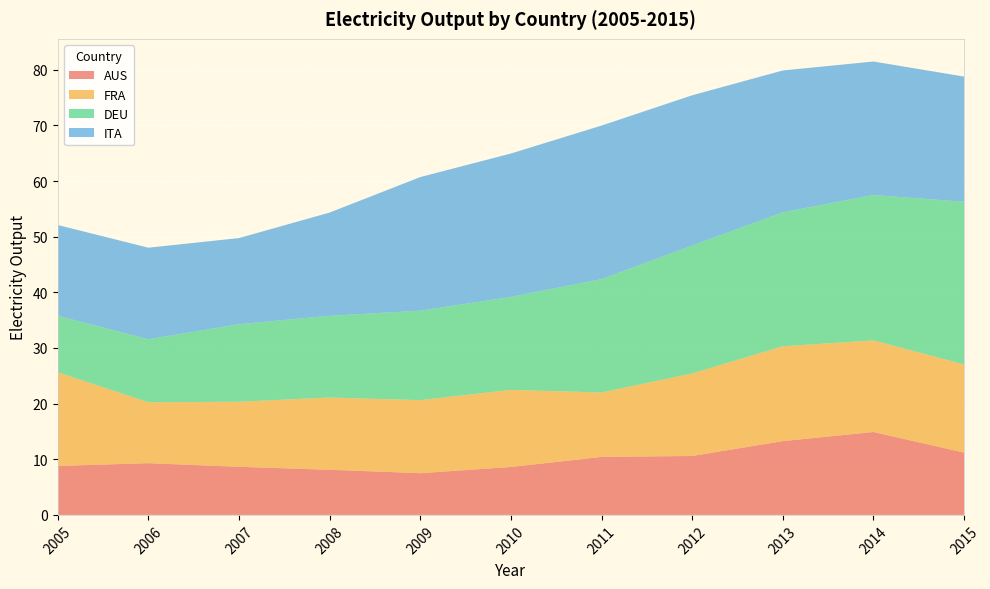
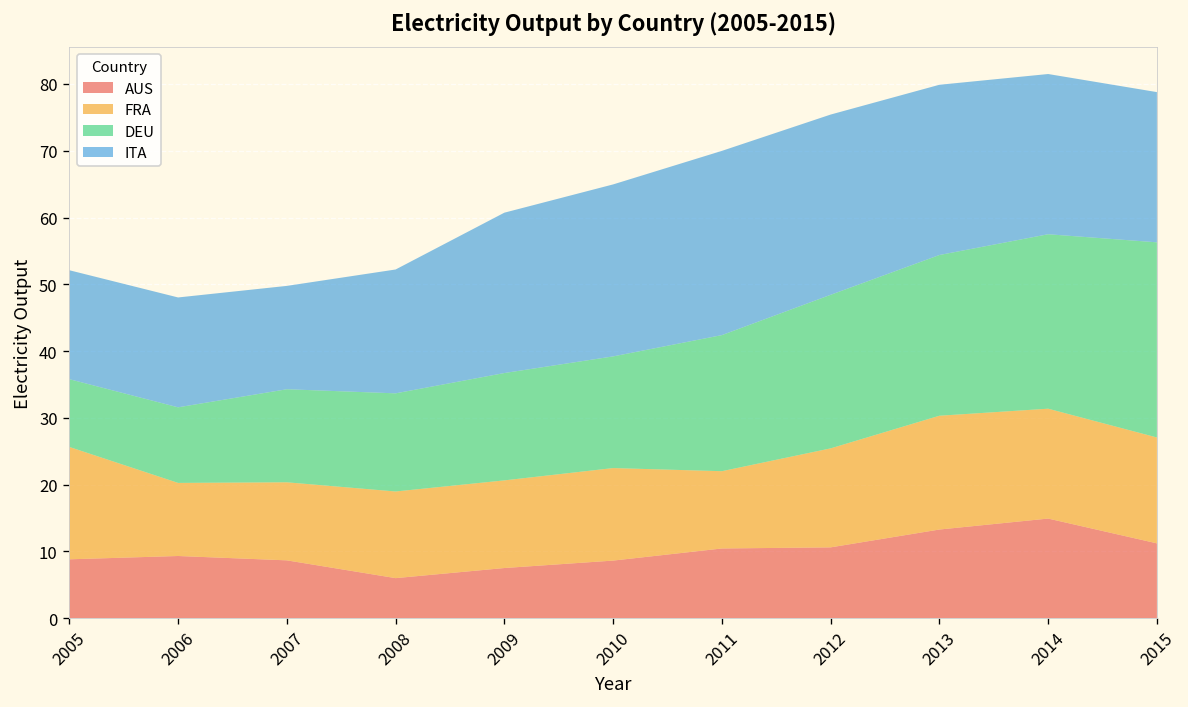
  {
    "AUS": {
      "2005": 9,
      "2006": 9,
      "2007": 9,
-     "2008": 8,
+     "2008": 6,
      "2009": 7,
      "2010": 9,
      "2011": 10,
      "2012": 11,
      "2013": 13,
      "2014": 15,
      "2015": 11
    },
    "FRA": {
      "2005": 17,
      "2006": 11,
      "2007": 12,
      "2008": 13,
      "2009": 13,
      "2010": 14,
      "2011": 12,
      "2012": 15,
      "2013": 17,
      "2014": 16,
      "2015": 16
    },
    "DEU": {
      "2005": 10,
      "2006": 11,
      "2007": 14,
      "2008": 15,
      "2009": 16,
      "2010": 17,
      "2011": 20,
      "2012": 23,
      "2013": 24,
      "2014": 26,
      "2015": 29
    },
    "ITA": {
      "2005": 16,
      "2006": 16,
      "2007": 15,
      "2008": 19,
      "2009": 24,
      "2010": 26,
      "2011": 28,
      "2012": 27,
      "2013": 25,
      "2014": 24,
      "2015": 23
    }
  }
